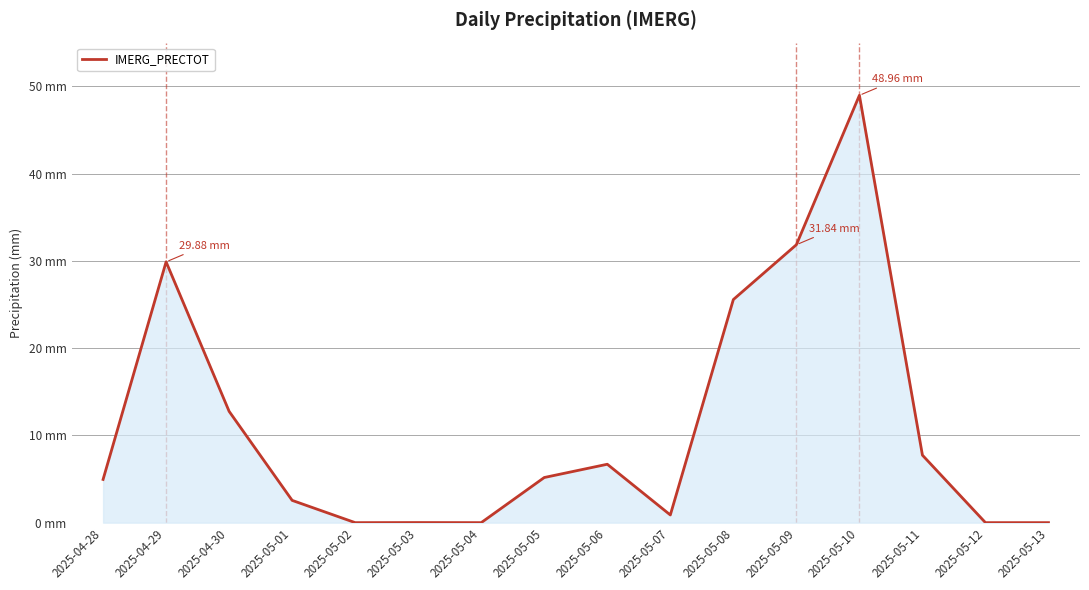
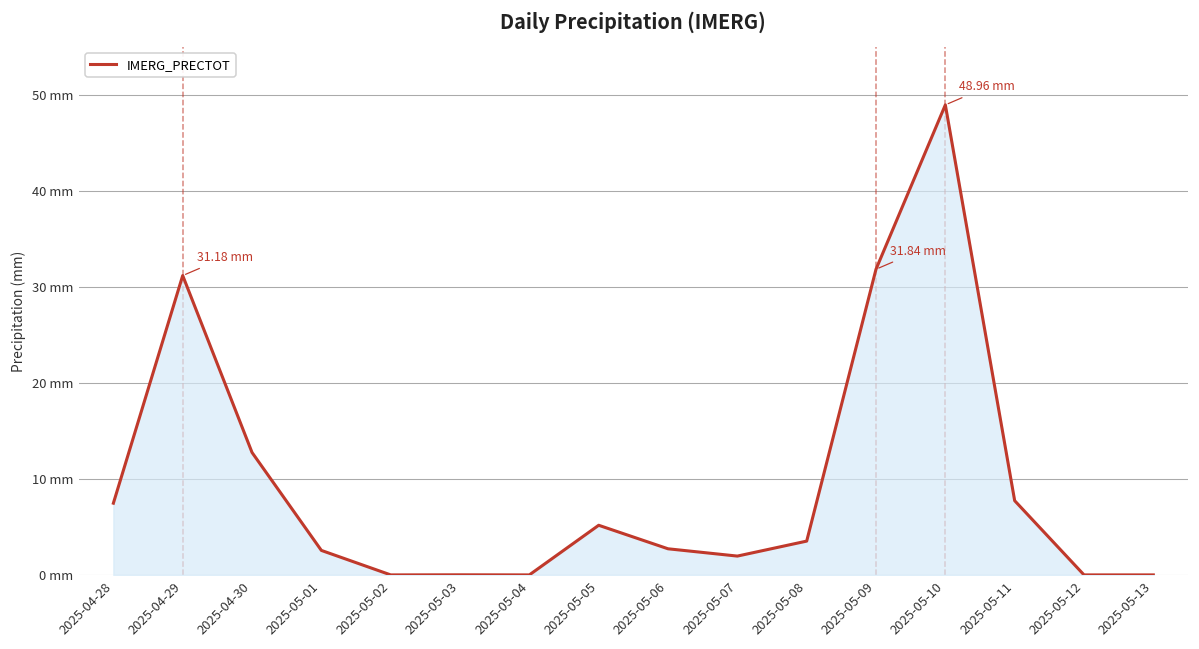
  {
-   "2025-04-28": "5 mm",
-   "2025-04-29": "29.88",
-   "2025-05-06": "7 mm",
-   "2025-05-07": "1 mm",
-   "2025-05-08": "26 mm",
+   "2025-04-28": "7 mm",
+   "2025-04-29": "31.18",
+   "2025-05-06": "3 mm",
+   "2025-05-07": "2 mm",
+   "2025-05-08": "4 mm",
    "2025-05-09": "31.84",
    "2025-05-10": "48.96"
  }
